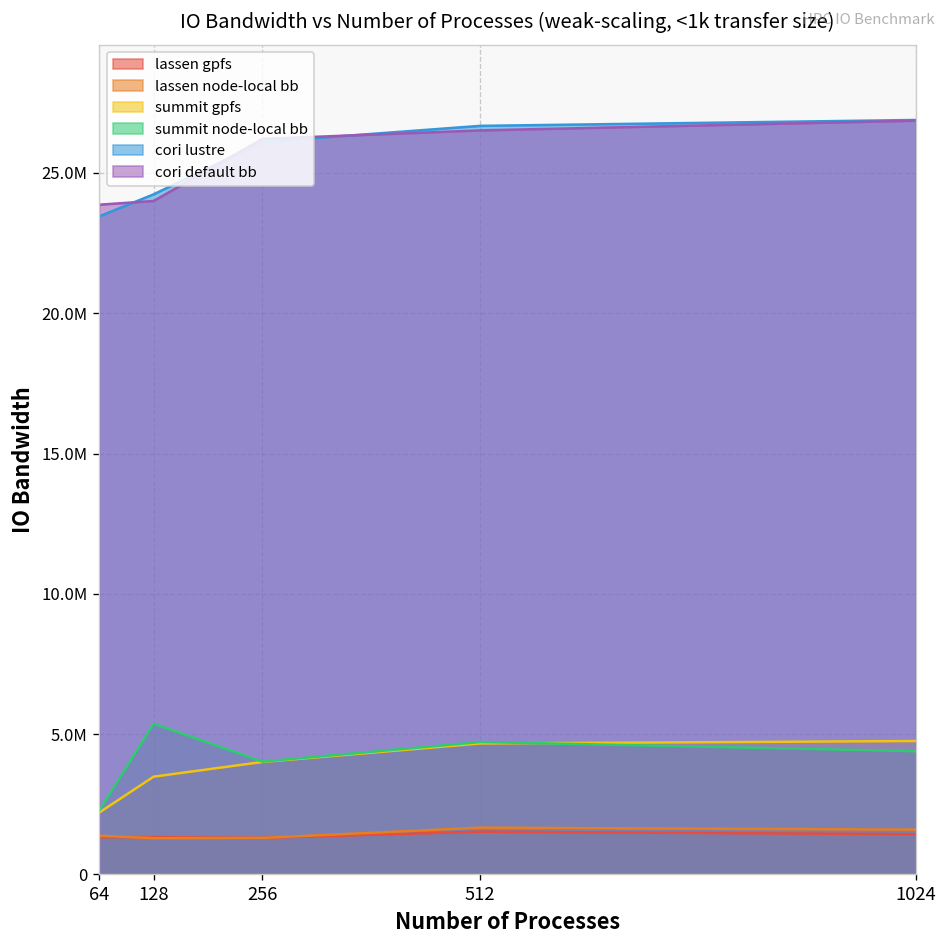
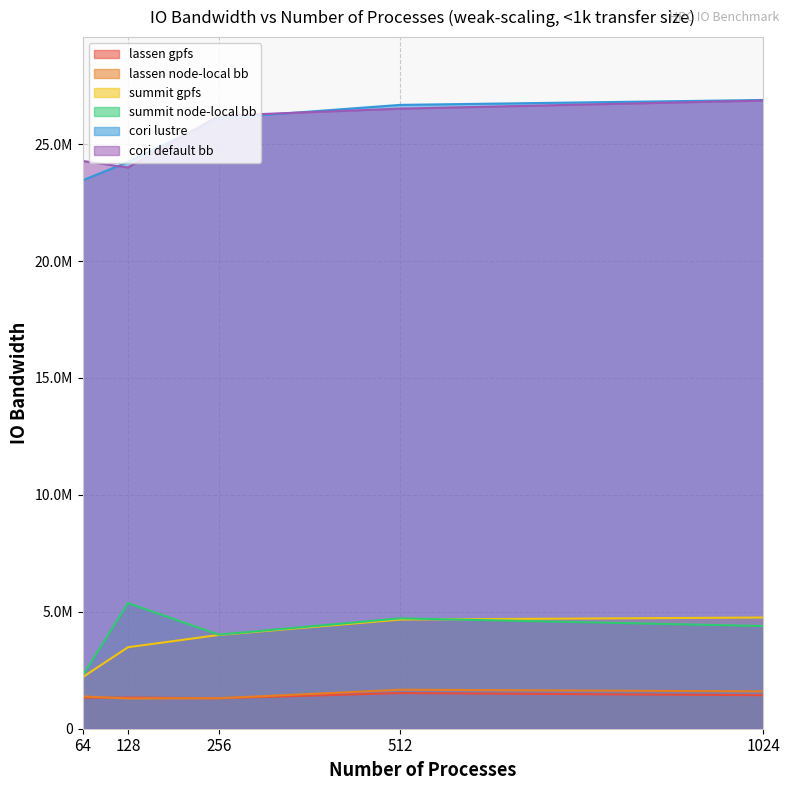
  {
    "summit node-local bb": {
      "128": 5400000,
      "1024": 4400000
    },
    "cori lustre": {
      "64": 23500000,
      "512": 26700000
    },
    "cori default bb": {
-     "64": 23900000,
+     "64": 24300000,
      "128": 24000000,
      "512": 26500000
    }
  }
